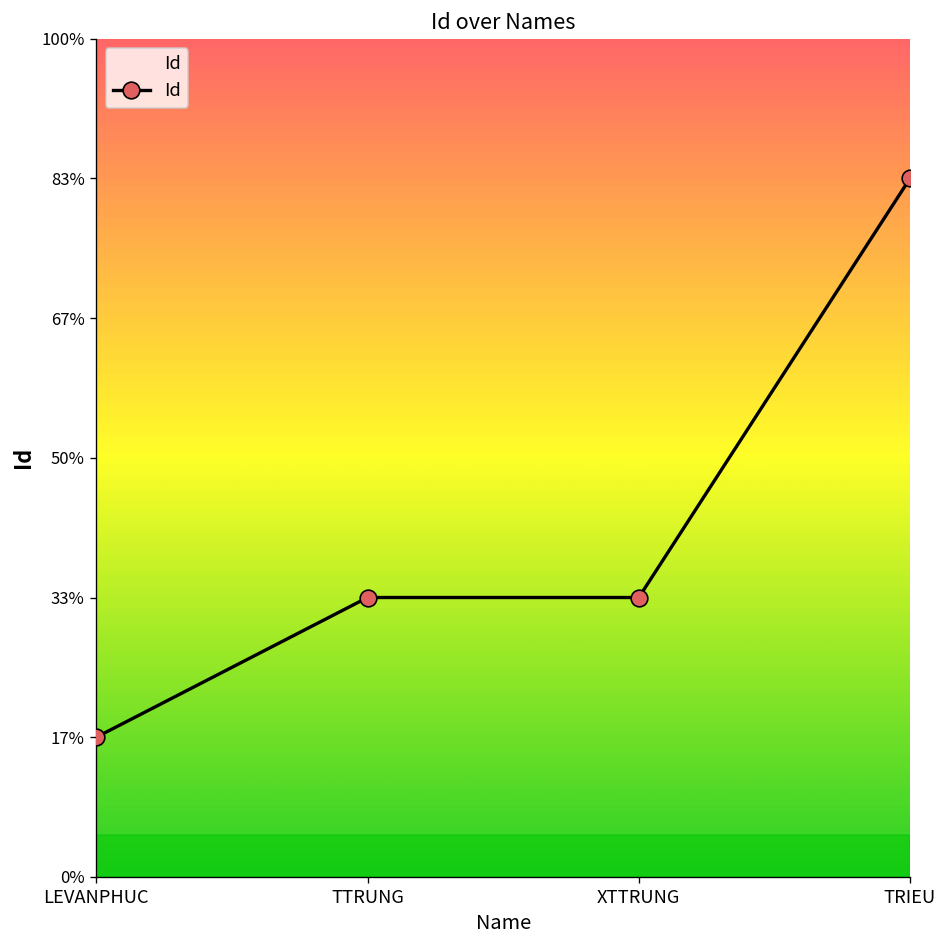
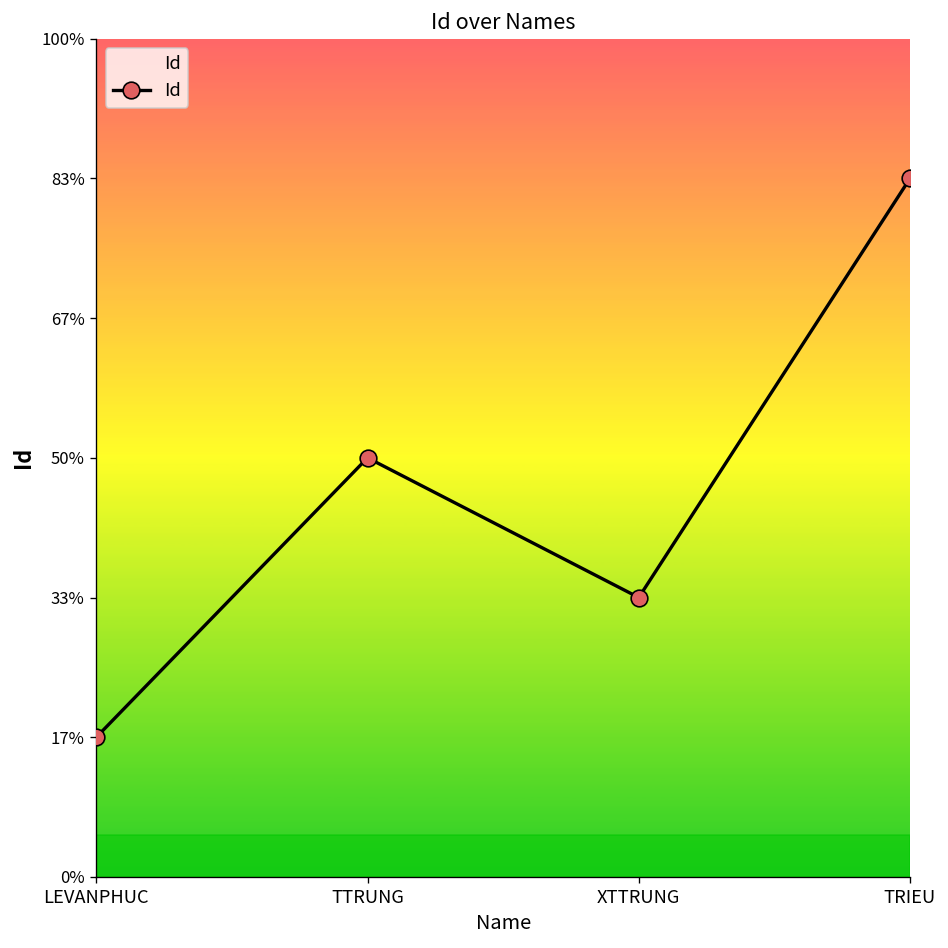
  {
    "LEVANPHUC": "17%",
-   "TTRUNG": "33%",
+   "TTRUNG": "50%",
    "XTTRUNG": "33%",
    "TRIEU": "83%"
  }
